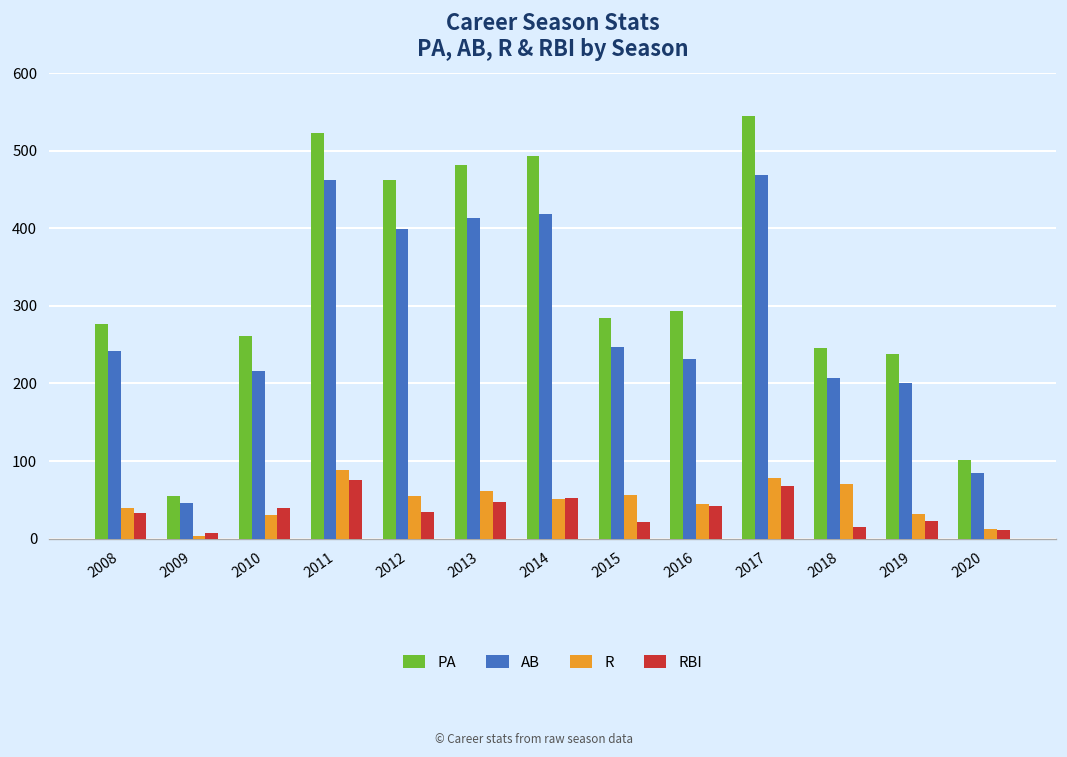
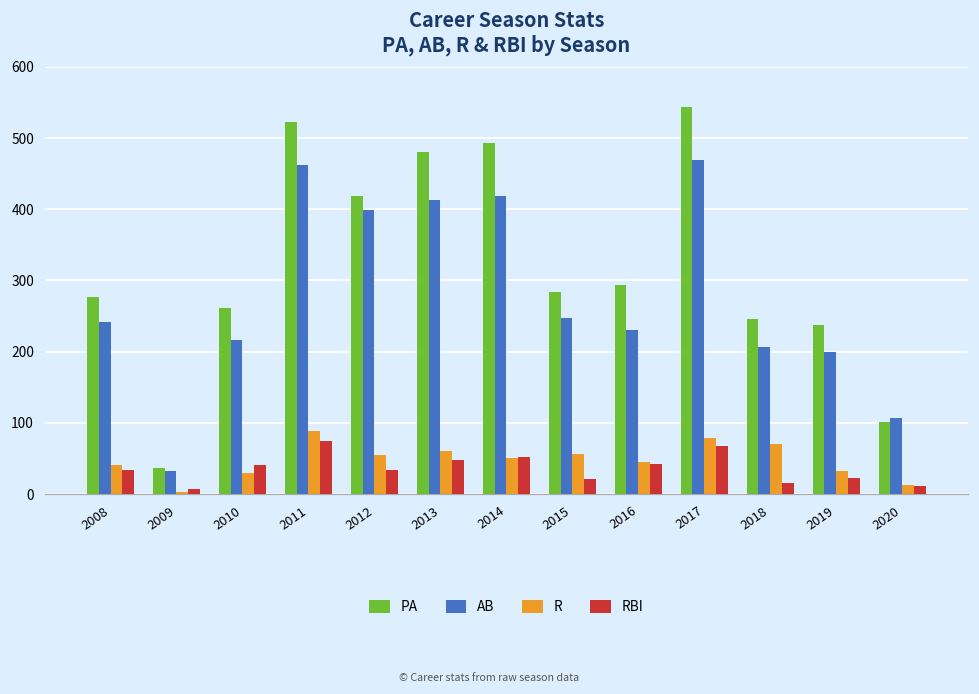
  {
    "PA": {
      "2008": 280,
-     "2009": 60,
+     "2009": 40,
      "2010": 260,
      "2011": 520,
-     "2012": 460,
+     "2012": 420,
      "2013": 480,
      "2014": 490,
      "2015": 280,
      "2016": 290,
      "2017": 540,
      "2018": 250,
      "2019": 240,
      "2020": 100
    },
    "AB": {
      "2008": 240,
-     "2009": 50,
+     "2009": 30,
      "2010": 220,
      "2011": 460,
      "2012": 400,
      "2013": 410,
      "2014": 420,
      "2015": 250,
      "2016": 230,
      "2017": 470,
      "2018": 210,
      "2019": 200,
-     "2020": 90
+     "2020": 110
    },
    "R": {
      "2008": 40,
      "2010": 30,
      "2011": 90,
      "2012": 60,
      "2013": 60,
      "2014": 50,
      "2015": 60,
      "2016": 50,
      "2017": 80,
      "2018": 70,
      "2019": 30,
      "2020": 10
    },
    "RBI": {
      "2008": 30,
      "2009": 10,
      "2010": 40,
      "2011": 80,
      "2012": 30,
      "2013": 50,
      "2014": 50,
      "2015": 20,
      "2016": 40,
      "2017": 70,
      "2018": 20,
      "2019": 20,
      "2020": 10
    }
  }
